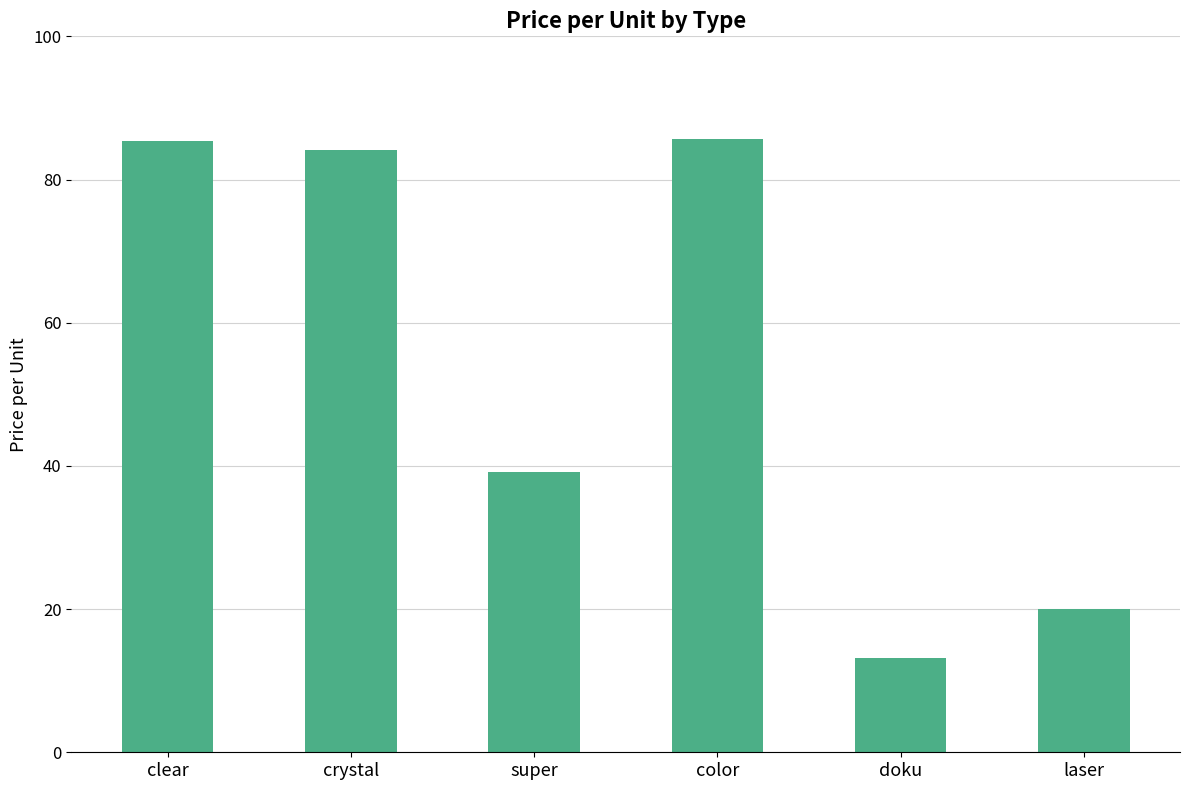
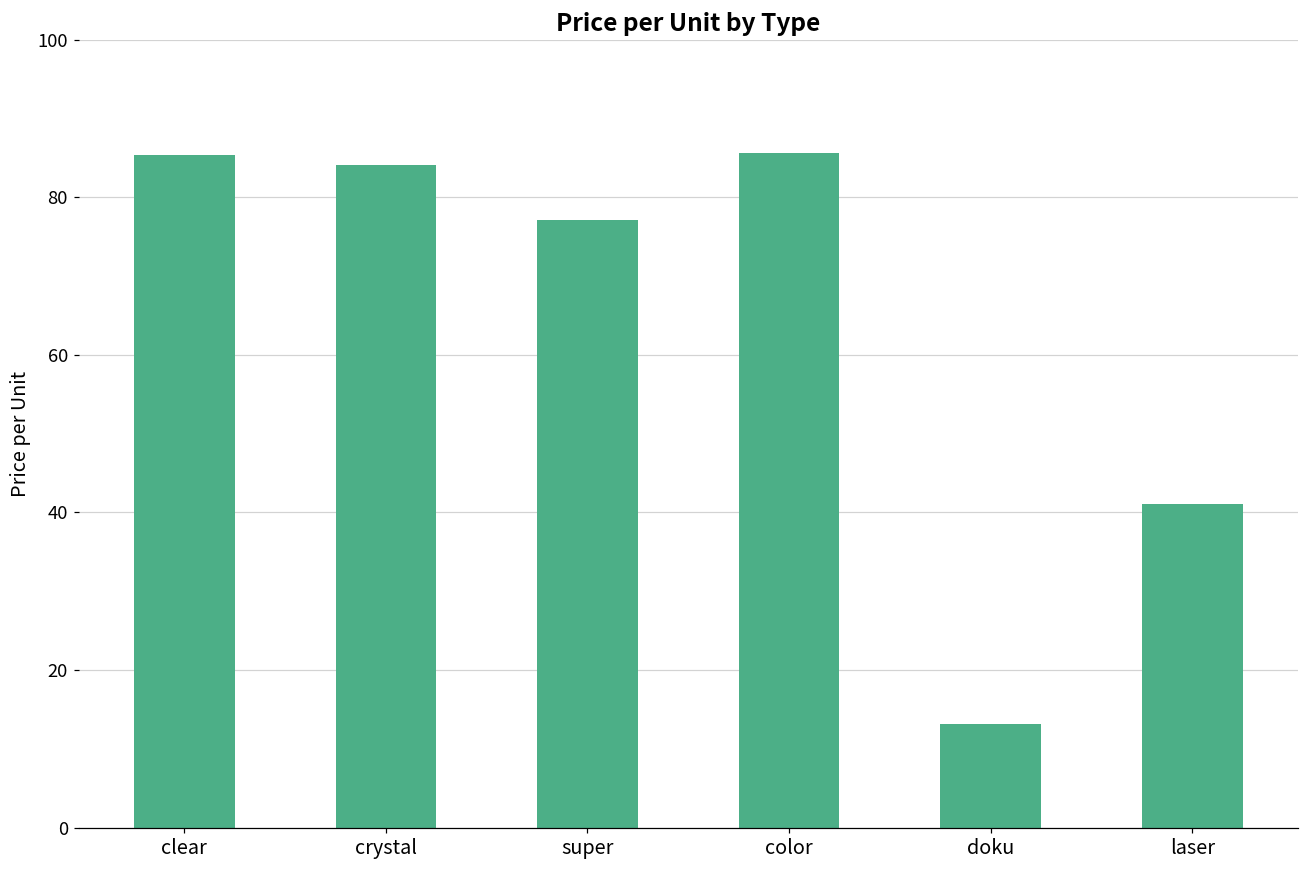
  {
    "clear": 85,
    "crystal": 84,
-   "super": 39,
+   "super": 77,
    "color": 86,
    "doku": 13,
-   "laser": 20
+   "laser": 41
  }
